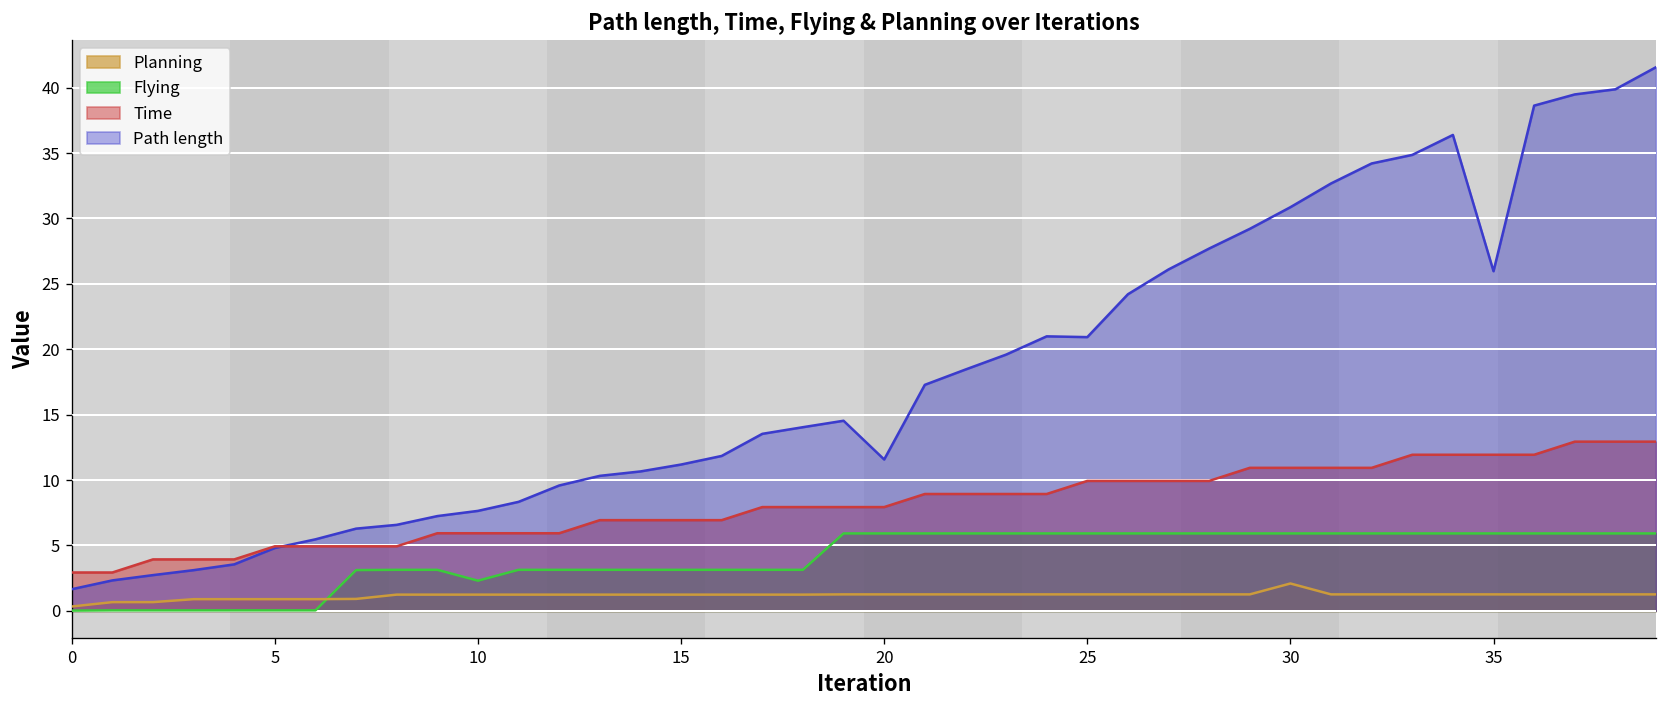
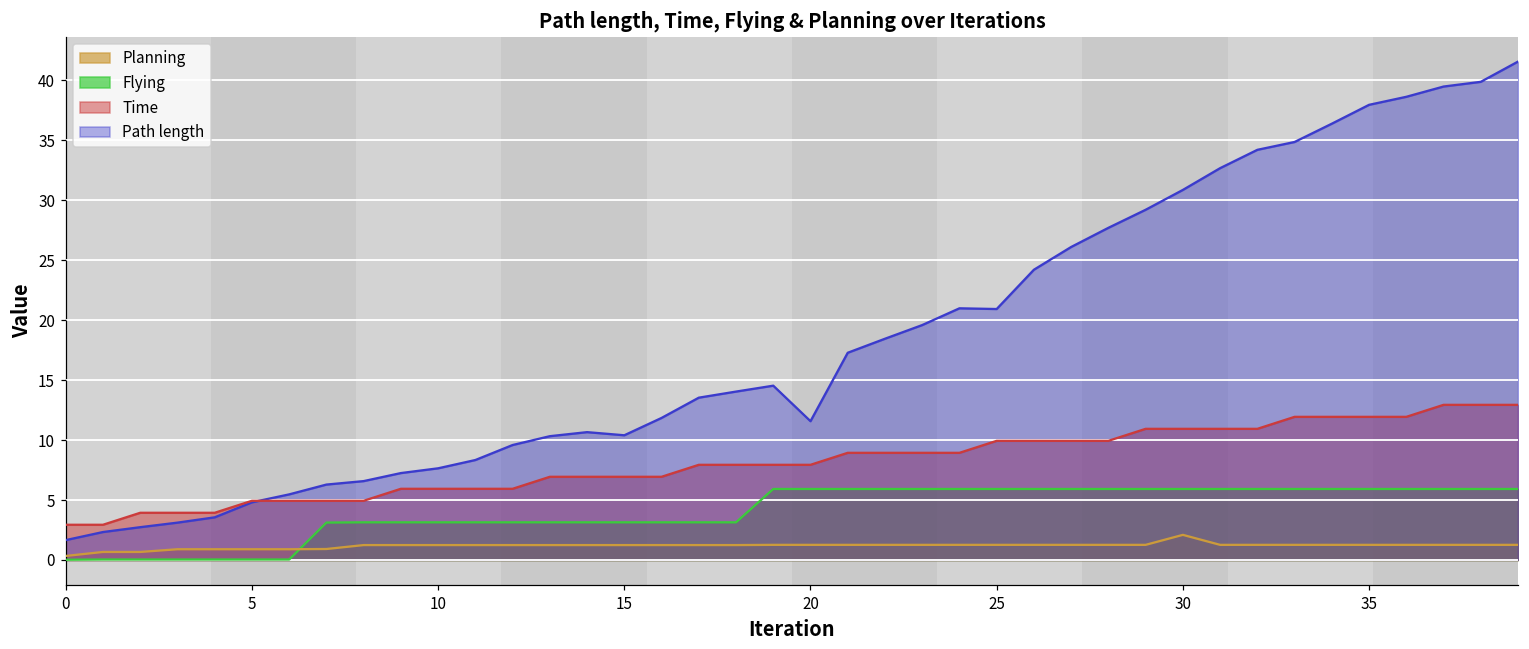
  {
    "Planning": {
      "0": 0.3,
      "5": 0.9,
      "10": 1.2,
      "15": 1.2,
      "20": 1.3,
      "25": 1.3,
      "30": 2.1,
      "35": 1.3
    },
    "Flying": {
      "0": 0.0,
      "5": 0.0,
-     "10": 2.3,
+     "10": 3.1,
      "15": 3.1,
      "20": 5.9,
      "25": 5.9,
      "30": 5.9,
      "35": 5.9
    },
    "Time": {
      "0": 2.9,
      "10": 5.9,
      "15": 6.9,
      "20": 7.9,
      "25": 9.9,
      "30": 10.9,
      "35": 11.9
    },
    "Path length": {
      "0": 1.7,
      "10": 7.6,
-     "15": 11.2,
+     "15": 10.4,
      "20": 11.6,
      "25": 20.9,
      "30": 30.9,
-     "35": 26.0
+     "35": 38.0
    }
  }
